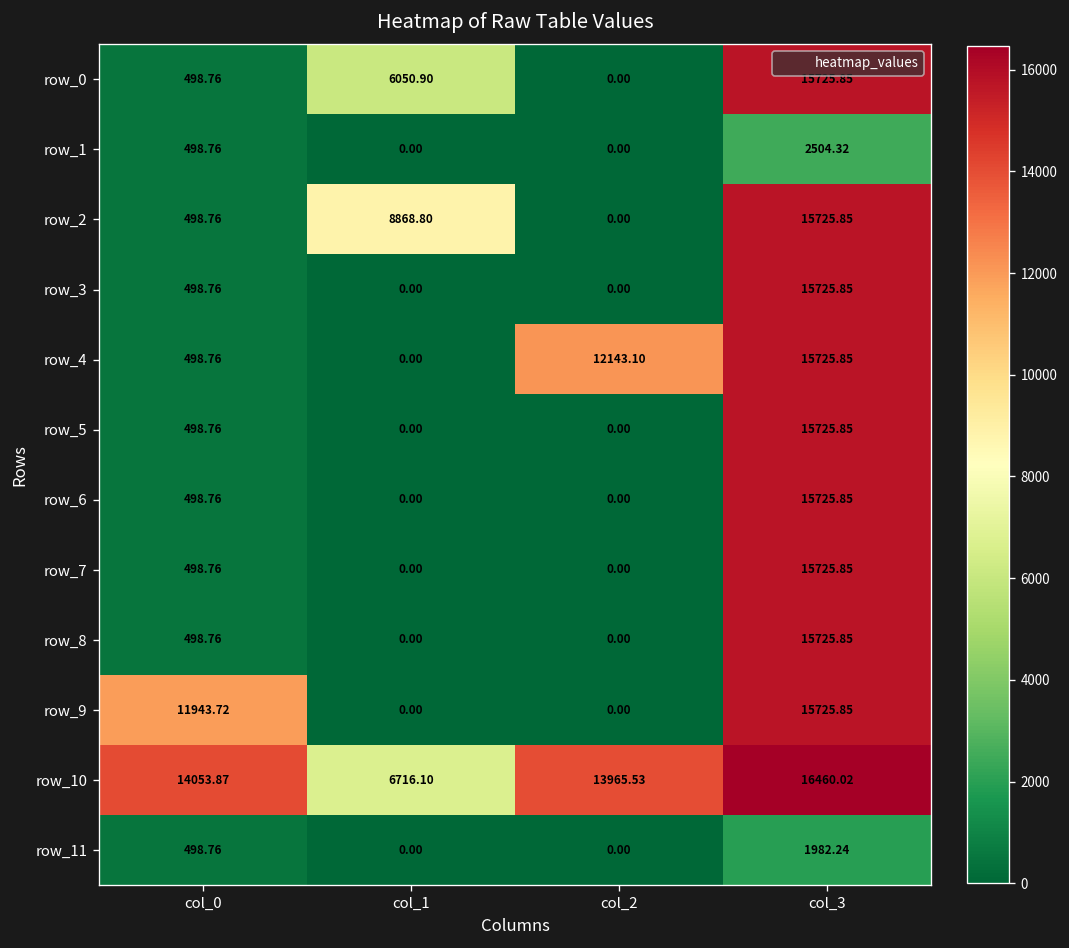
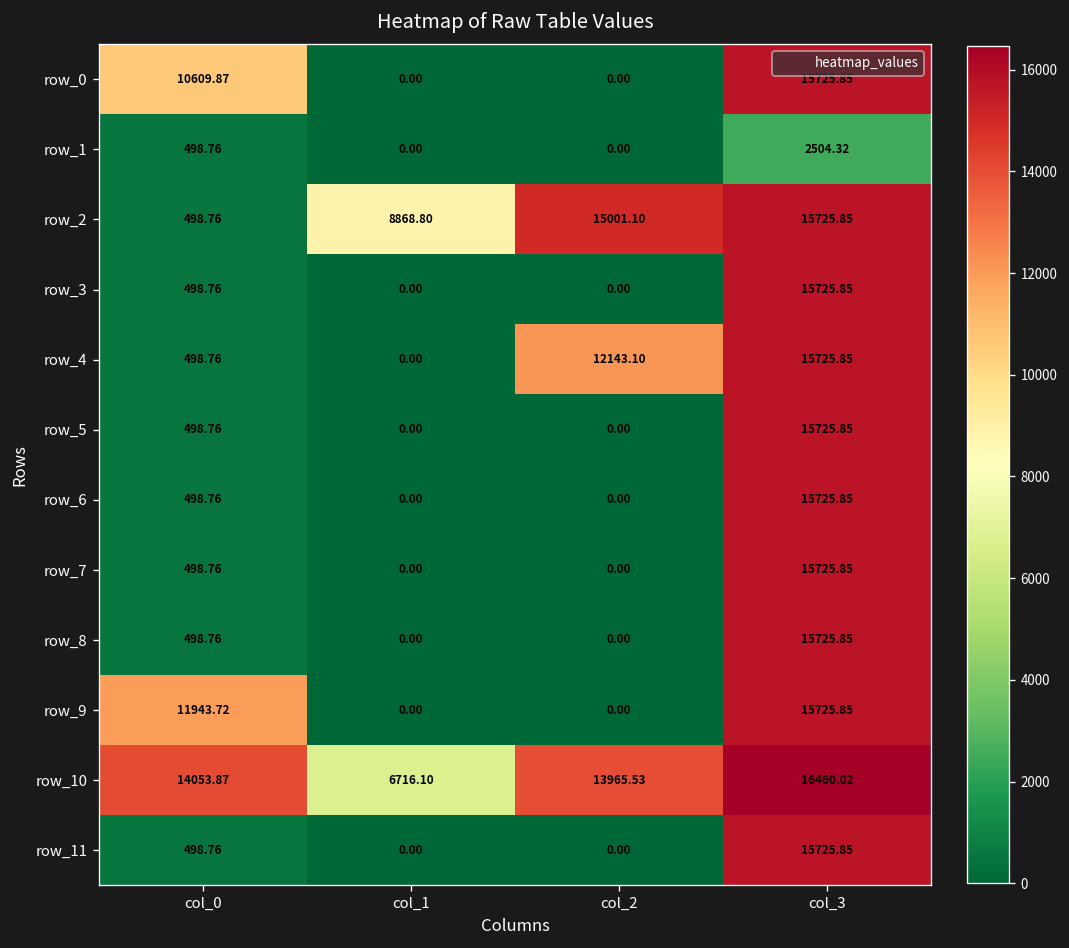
  {
    "row_0": {
-     "col_0": 498.76,
-     "col_1": 6050.90,
+     "col_0": 10609.87,
+     "col_1": 0.00,
      "col_2": 0.00
    },
    "row_1": {
      "col_0": 498.76,
      "col_1": 0.00,
      "col_2": 0.00,
      "col_3": 2504.32
    },
    "row_2": {
      "col_0": 498.76,
      "col_1": 8868.80,
-     "col_2": 0.00,
+     "col_2": 15001.10,
      "col_3": 15725.85
    },
    "row_3": {
      "col_0": 498.76,
      "col_1": 0.00,
      "col_2": 0.00,
      "col_3": 15725.85
    },
    "row_4": {
      "col_0": 498.76,
      "col_1": 0.00,
      "col_2": 12143.10,
      "col_3": 15725.85
    },
    "row_5": {
      "col_0": 498.76,
      "col_1": 0.00,
      "col_2": 0.00,
      "col_3": 15725.85
    },
    "row_6": {
      "col_0": 498.76,
      "col_1": 0.00,
      "col_2": 0.00,
      "col_3": 15725.85
    },
    "row_7": {
      "col_0": 498.76,
      "col_1": 0.00,
      "col_2": 0.00,
      "col_3": 15725.85
    },
    "row_8": {
      "col_0": 498.76,
      "col_1": 0.00,
      "col_2": 0.00,
      "col_3": 15725.85
    },
    "row_9": {
      "col_0": 11943.72,
      "col_1": 0.00,
      "col_2": 0.00,
      "col_3": 15725.85
    },
    "row_10": {
      "col_0": 14053.87,
      "col_1": 6716.10,
      "col_2": 13965.53,
      "col_3": 16460.02
    },
    "row_11": {
      "col_0": 498.76,
      "col_1": 0.00,
      "col_2": 0.00,
-     "col_3": 1982.24
+     "col_3": 15725.85
    }
  }
